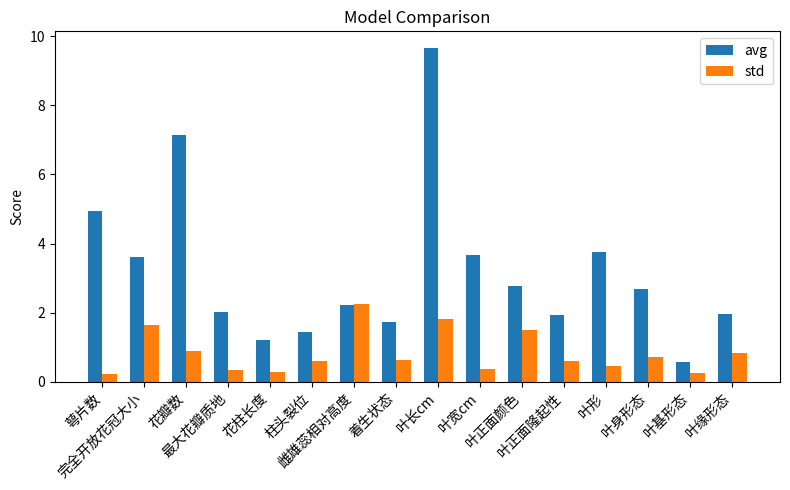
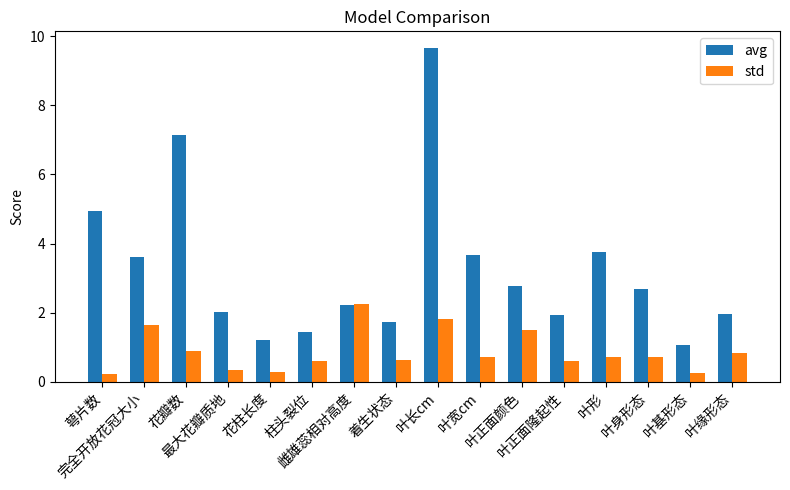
  {
    "avg": {
      "萼片数": 5.0,
      "完全开放花冠大小": 3.6,
      "花瓣数": 7.1,
      "最大花瓣质地": 2.0,
      "花柱长度": 1.2,
      "柱头裂位": 1.5,
      "雌雄蕊相对高度": 2.2,
      "着生状态": 1.7,
      "叶长cm": 9.7,
      "叶宽cm": 3.7,
      "叶正面颜色": 2.8,
      "叶正面隆起性": 1.9,
      "叶形": 3.8,
      "叶身形态": 2.7,
-     "叶基形态": 0.6,
+     "叶基形态": 1.1,
      "叶缘形态": 2.0
    },
    "std": {
      "萼片数": 0.2,
      "完全开放花冠大小": 1.7,
      "花瓣数": 0.9,
      "最大花瓣质地": 0.4,
      "花柱长度": 0.3,
      "柱头裂位": 0.6,
      "雌雄蕊相对高度": 2.2,
      "着生状态": 0.6,
      "叶长cm": 1.8,
-     "叶宽cm": 0.4,
+     "叶宽cm": 0.7,
      "叶正面颜色": 1.5,
      "叶正面隆起性": 0.6,
-     "叶形": 0.5,
+     "叶形": 0.7,
      "叶身形态": 0.7,
      "叶基形态": 0.3,
      "叶缘形态": 0.8
    }
  }
